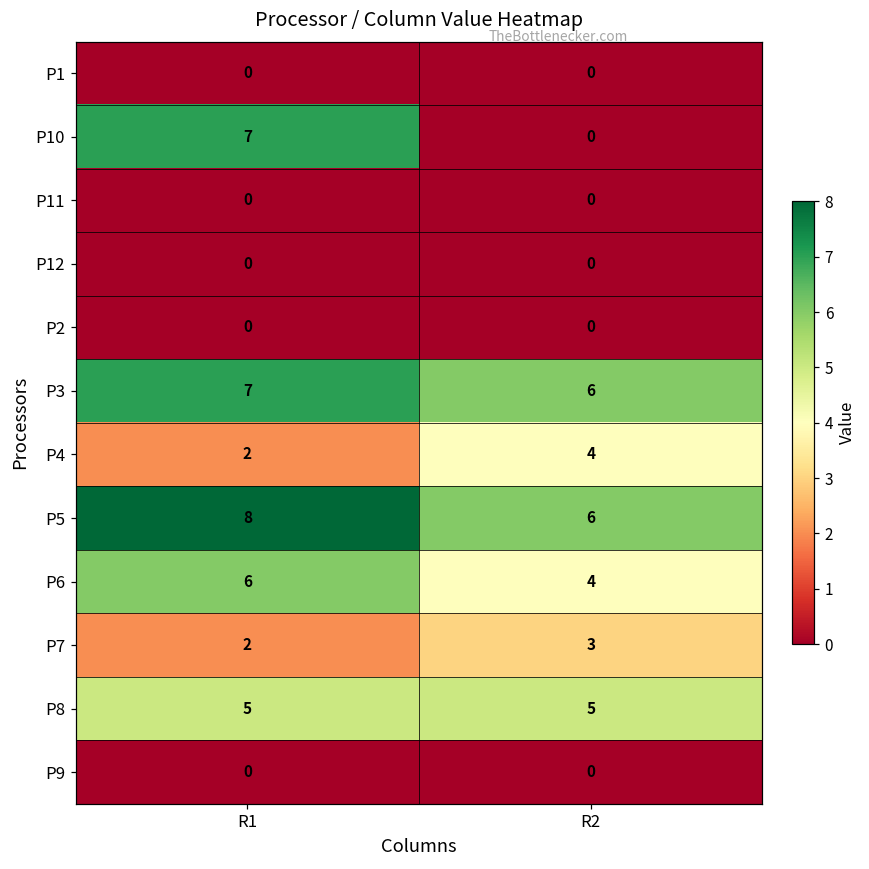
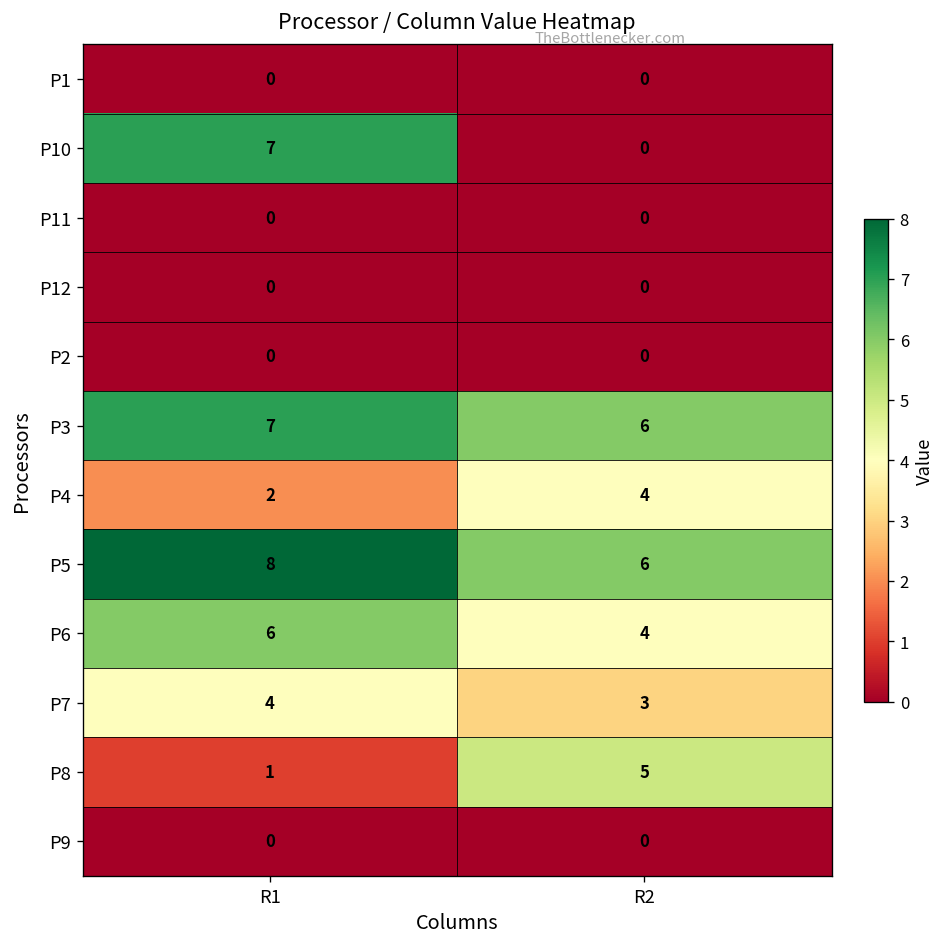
  {
    "P1": {
      "R1": 0,
      "R2": 0
    },
    "P10": {
      "R1": 7,
      "R2": 0
    },
    "P11": {
      "R1": 0,
      "R2": 0
    },
    "P12": {
      "R1": 0,
      "R2": 0
    },
    "P2": {
      "R1": 0,
      "R2": 0
    },
    "P3": {
      "R1": 7,
      "R2": 6
    },
    "P4": {
      "R1": 2,
      "R2": 4
    },
    "P5": {
      "R1": 8,
      "R2": 6
    },
    "P6": {
      "R1": 6,
      "R2": 4
    },
    "P7": {
-     "R1": 2,
+     "R1": 4,
      "R2": 3
    },
    "P8": {
-     "R1": 5,
+     "R1": 1,
      "R2": 5
    },
    "P9": {
      "R1": 0,
      "R2": 0
    }
  }
